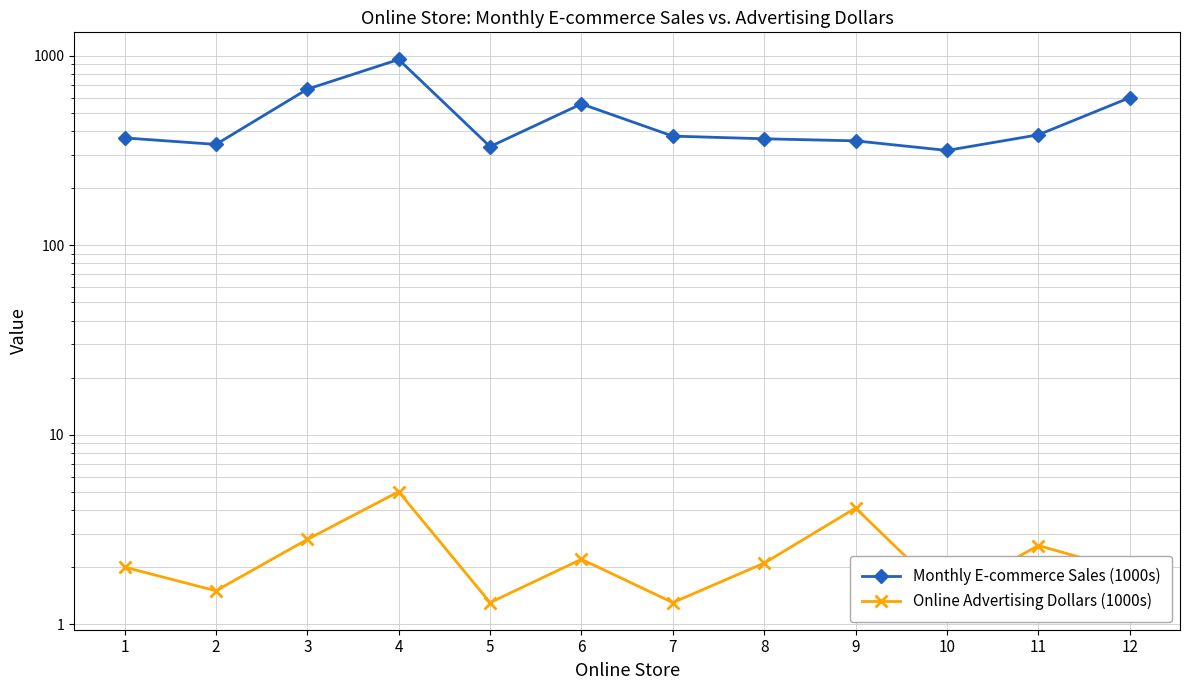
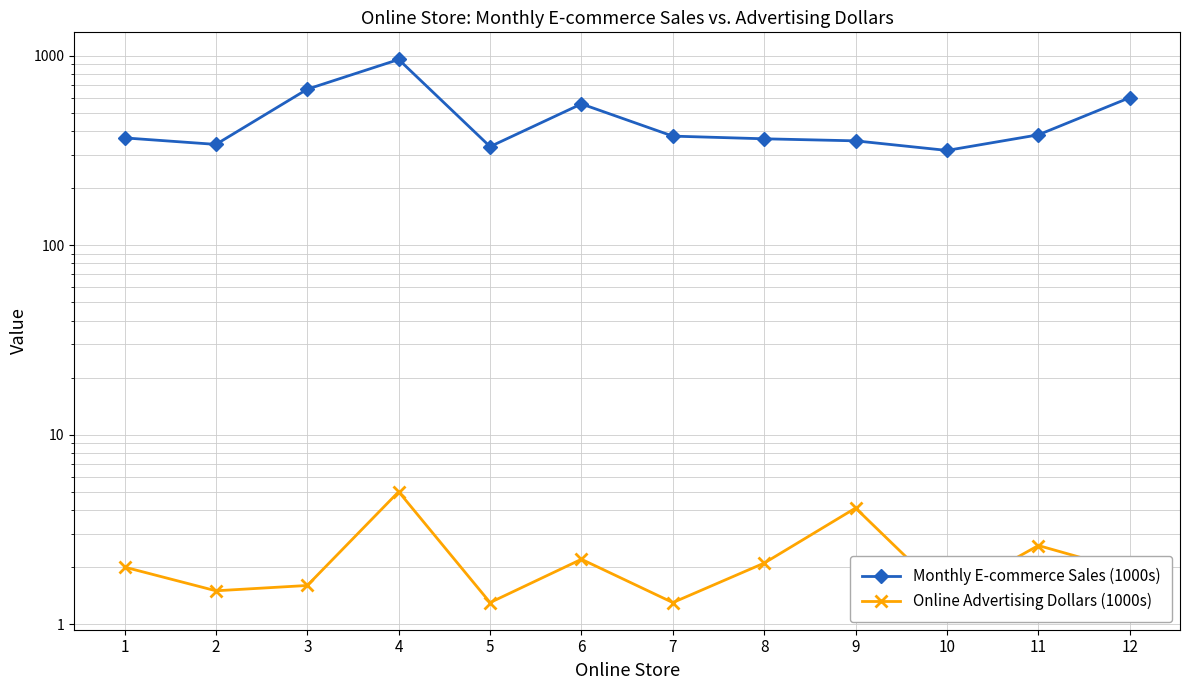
  {
    "Monthly E-commerce Sales (1000s)": {
      "1": 370,
      "2": 340,
      "3": 670,
      "4": 1000,
      "5": 330,
      "6": 560,
      "7": 380,
      "8": 360,
      "9": 360,
      "10": 320,
      "11": 380,
      "12": 600
    },
    "Online Advertising Dollars (1000s)": {
      "1": 2.0,
      "2": 1.5,
-     "3": 2.8,
+     "3": 1.6,
      "4": 5.0,
      "5": 1.3,
      "6": 2.2,
      "7": 1.3,
      "8": 2.1,
      "9": 4.1,
      "11": 2.6
    }
  }
